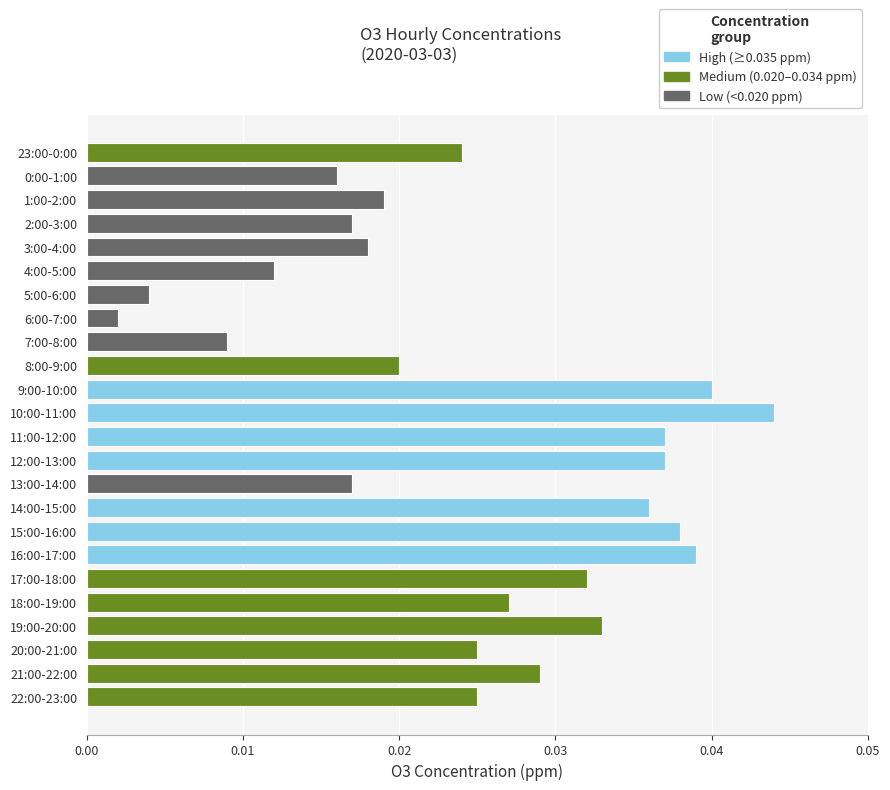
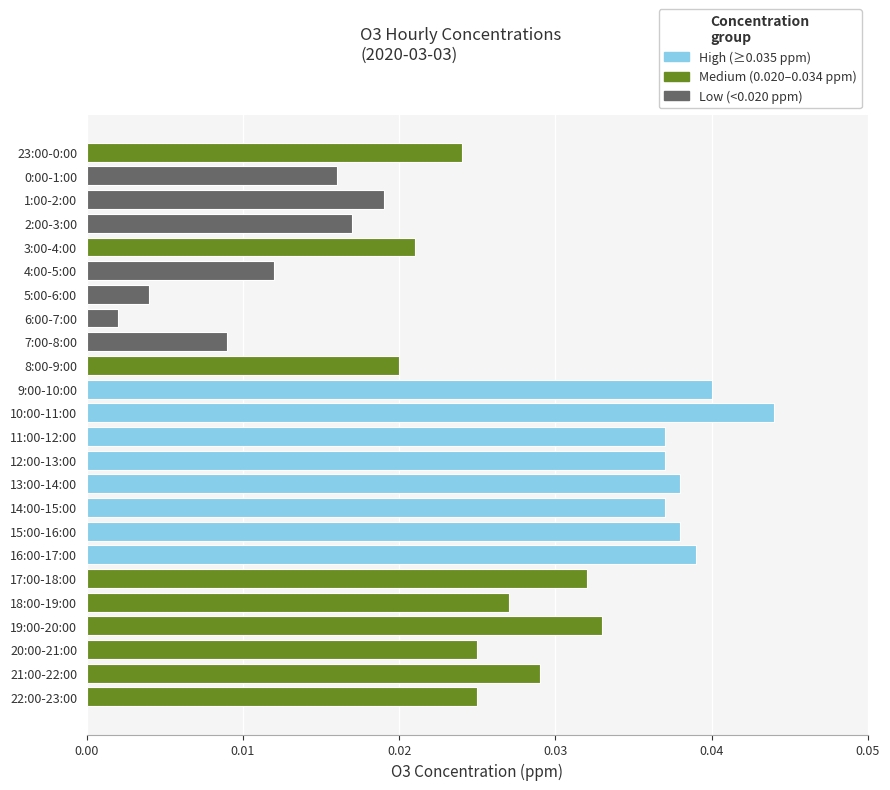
  {
    "23:00-0:00": 0.024,
    "0:00-1:00": 0.016,
    "1:00-2:00": 0.019,
    "2:00-3:00": 0.017,
-   "3:00-4:00": 0.018,
+   "3:00-4:00": 0.021,
    "4:00-5:00": 0.012,
    "5:00-6:00": 0.004,
    "6:00-7:00": 0.002,
    "7:00-8:00": 0.009,
    "8:00-9:00": 0.020,
    "9:00-10:00": 0.040,
    "10:00-11:00": 0.044,
    "11:00-12:00": 0.037,
    "12:00-13:00": 0.037,
-   "13:00-14:00": 0.017,
-   "14:00-15:00": 0.036,
+   "13:00-14:00": 0.038,
+   "14:00-15:00": 0.037,
    "15:00-16:00": 0.038,
    "16:00-17:00": 0.039,
    "17:00-18:00": 0.032,
    "18:00-19:00": 0.027,
    "19:00-20:00": 0.033,
    "20:00-21:00": 0.025,
    "21:00-22:00": 0.029,
    "22:00-23:00": 0.025
  }
